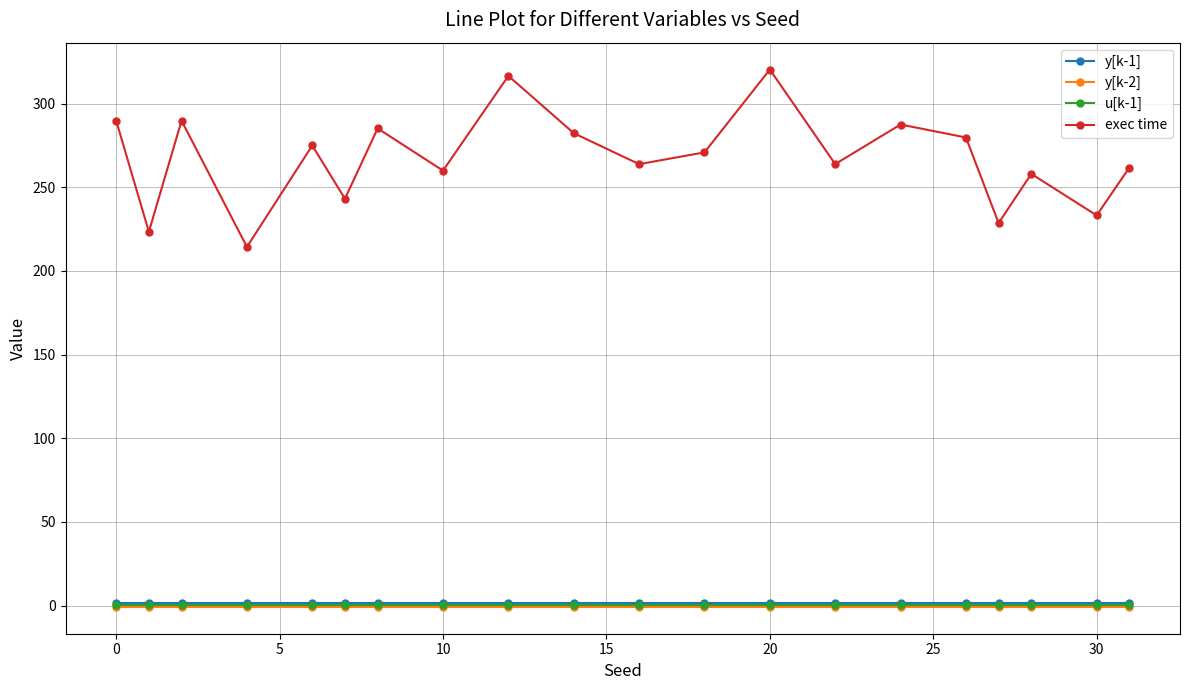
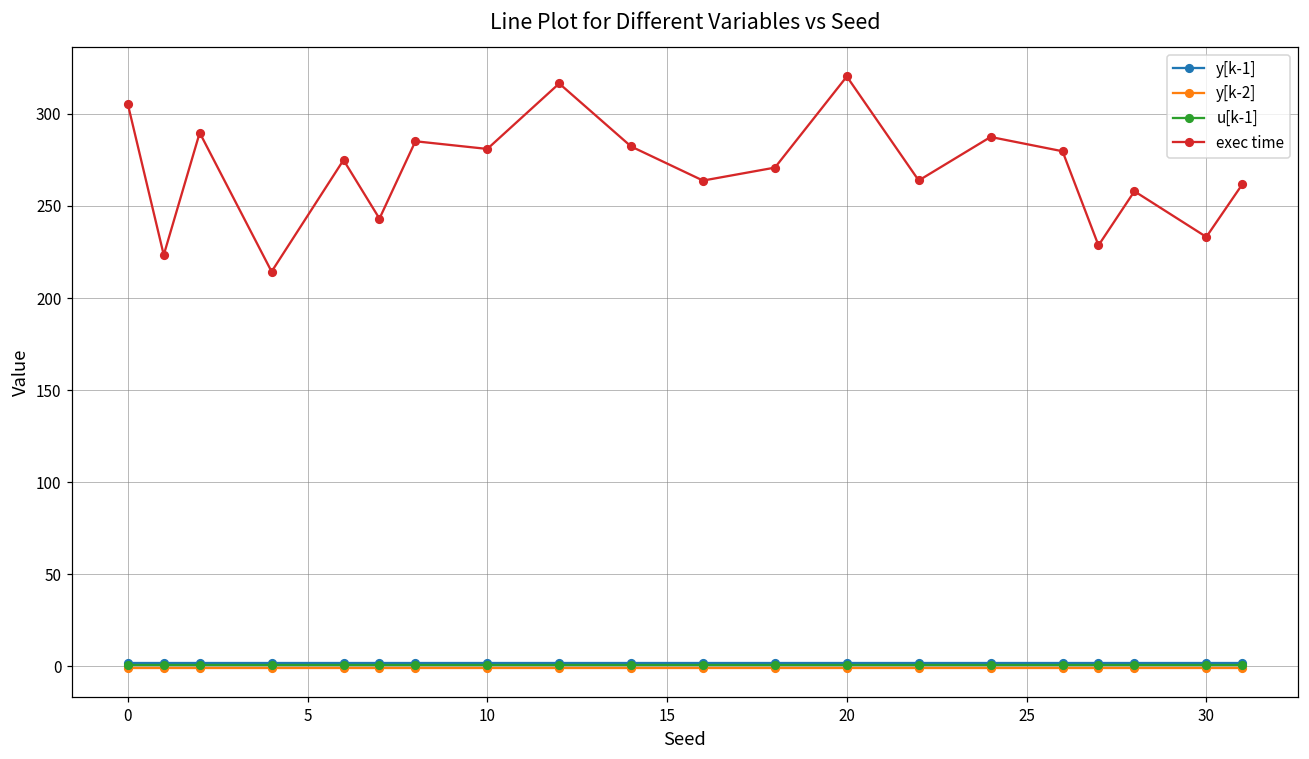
  {
    "exec time": {
-     "0": 290,
-     "10": 260,
+     "0": 305,
+     "10": 281,
      "20": 320,
      "30": 233
    }
  }
